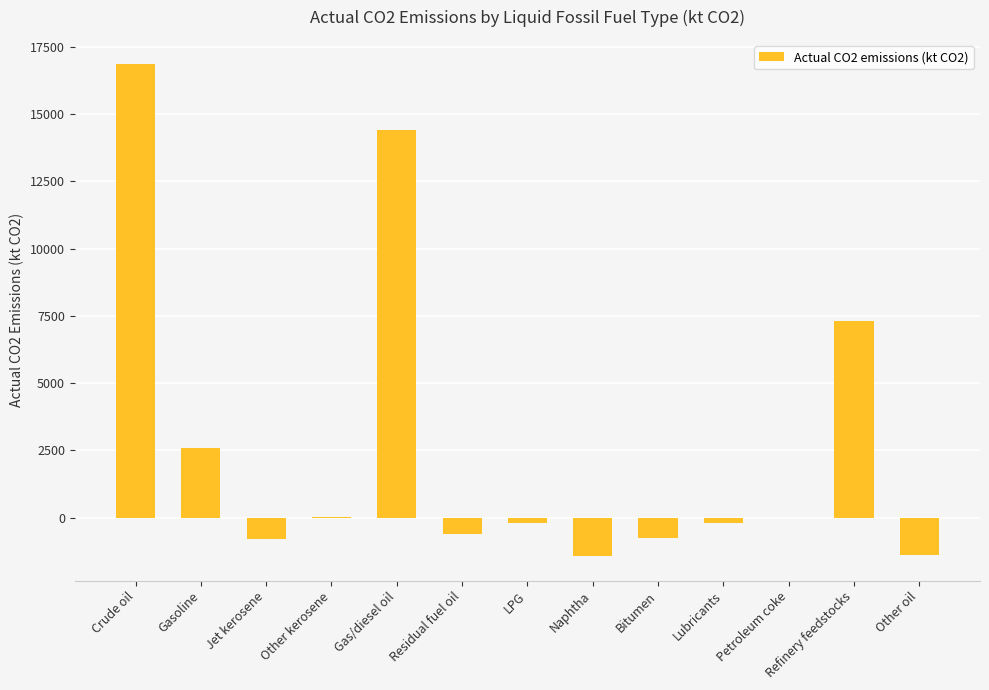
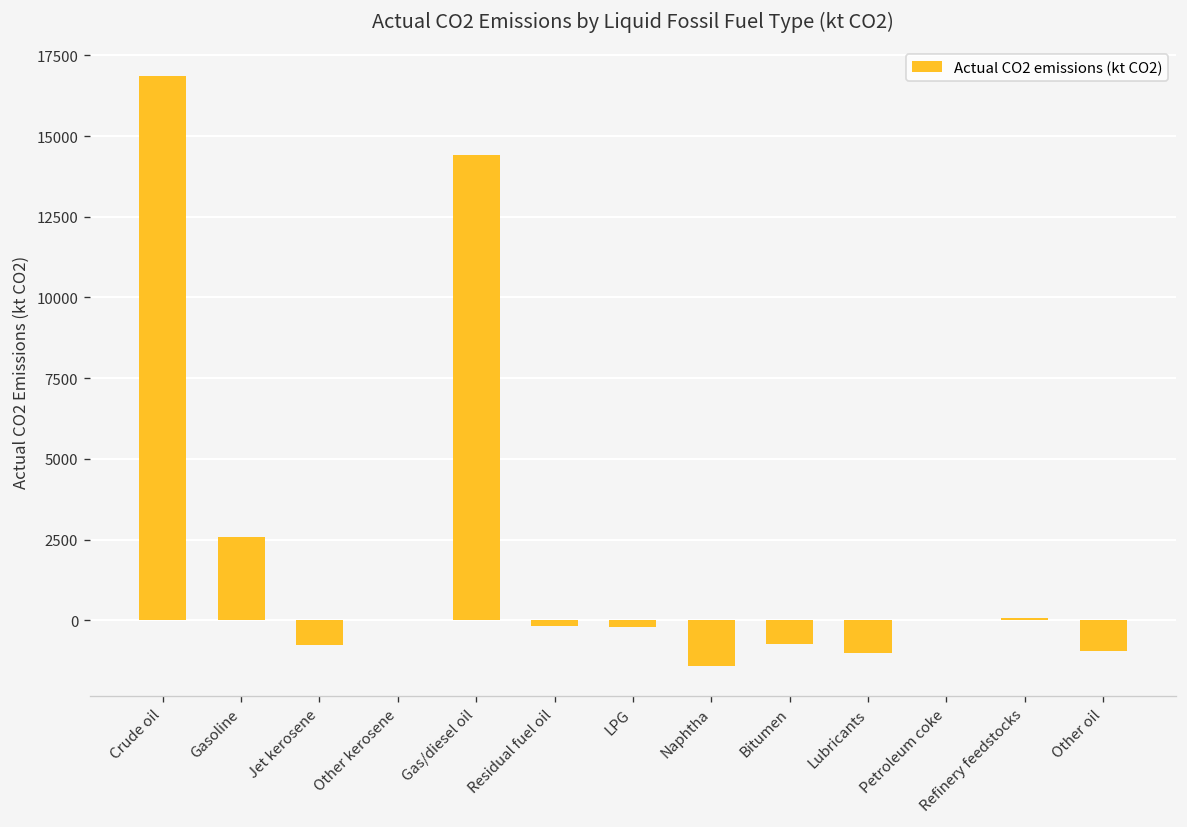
  {
    "Crude oil": 16900,
    "Gasoline": 2600,
    "Jet kerosene": -800,
    "Gas/diesel oil": 14400,
-   "Residual fuel oil": -600,
+   "Residual fuel oil": -200,
    "LPG": -200,
    "Naphtha": -1400,
    "Bitumen": -700,
-   "Lubricants": -200,
+   "Lubricants": -1000,
    "Petroleum coke": 0,
-   "Refinery feedstocks": 7300,
-   "Other oil": -1400
+   "Refinery feedstocks": 100,
+   "Other oil": -1000
  }
